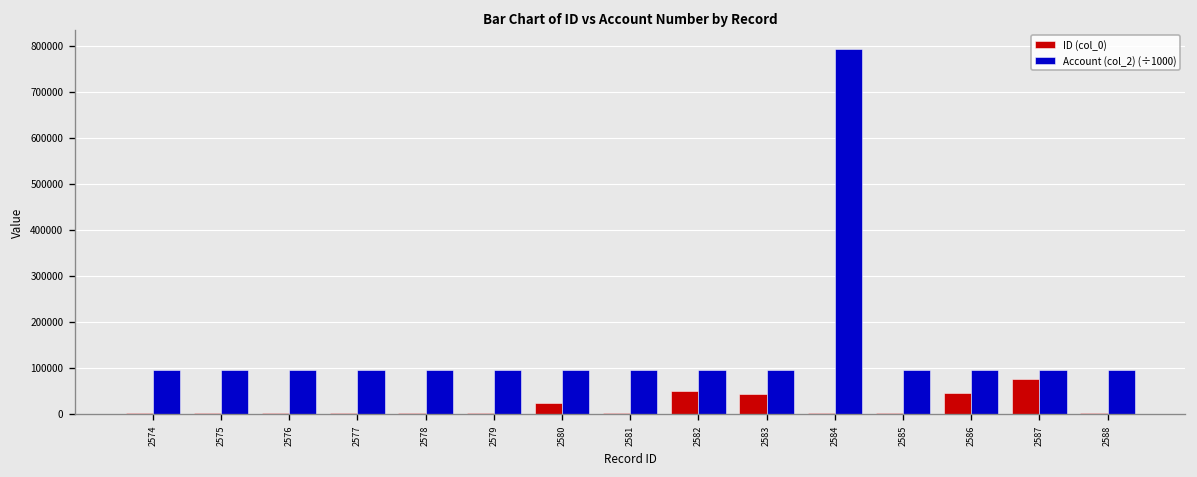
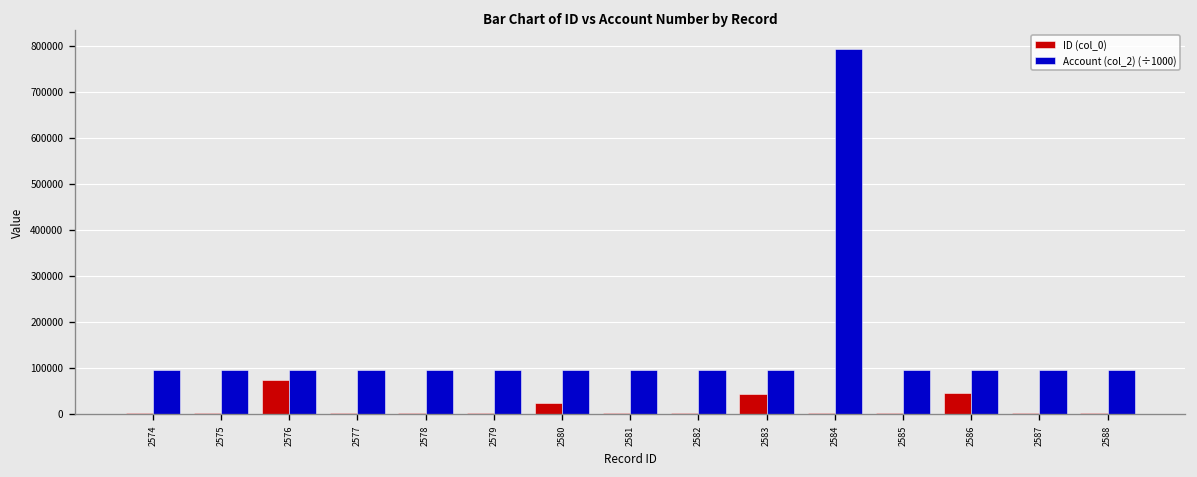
  {
    "ID (col_0)": {
-     "2576": 0,
+     "2576": 70000,
      "2580": 20000,
-     "2582": 50000,
+     "2582": 0,
      "2583": 40000,
      "2586": 50000,
-     "2587": 80000
+     "2587": 0
    },
    "Account (col_2) (÷1000)": {
      "2574": 100000,
      "2575": 100000,
      "2576": 100000,
      "2577": 100000,
      "2578": 100000,
      "2579": 100000,
      "2580": 100000,
      "2581": 100000,
      "2582": 100000,
      "2583": 100000,
      "2584": 790000,
      "2585": 100000,
      "2586": 100000,
      "2587": 100000,
      "2588": 100000
    }
  }
